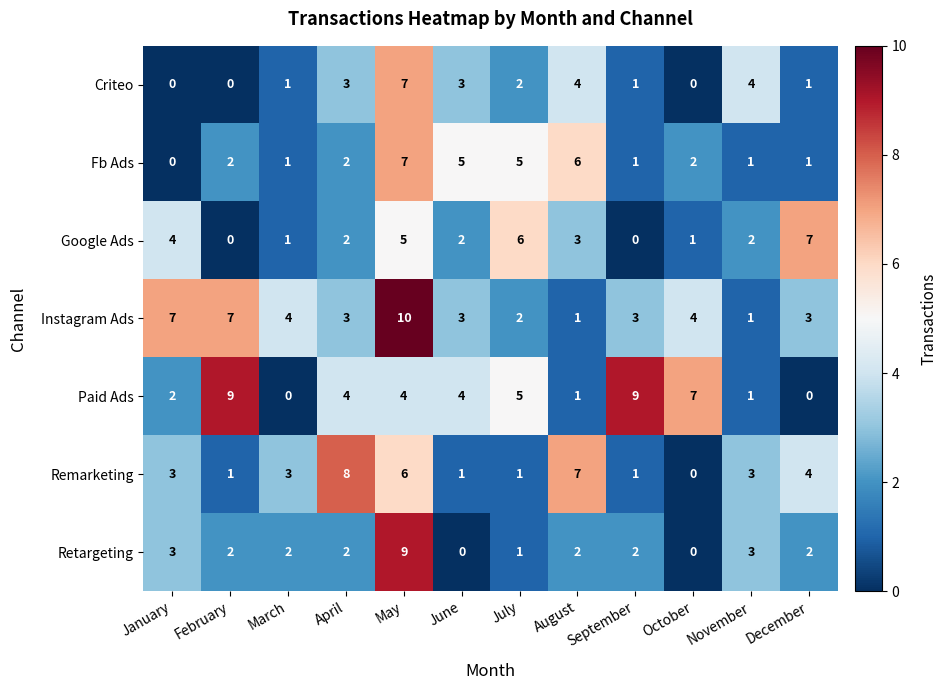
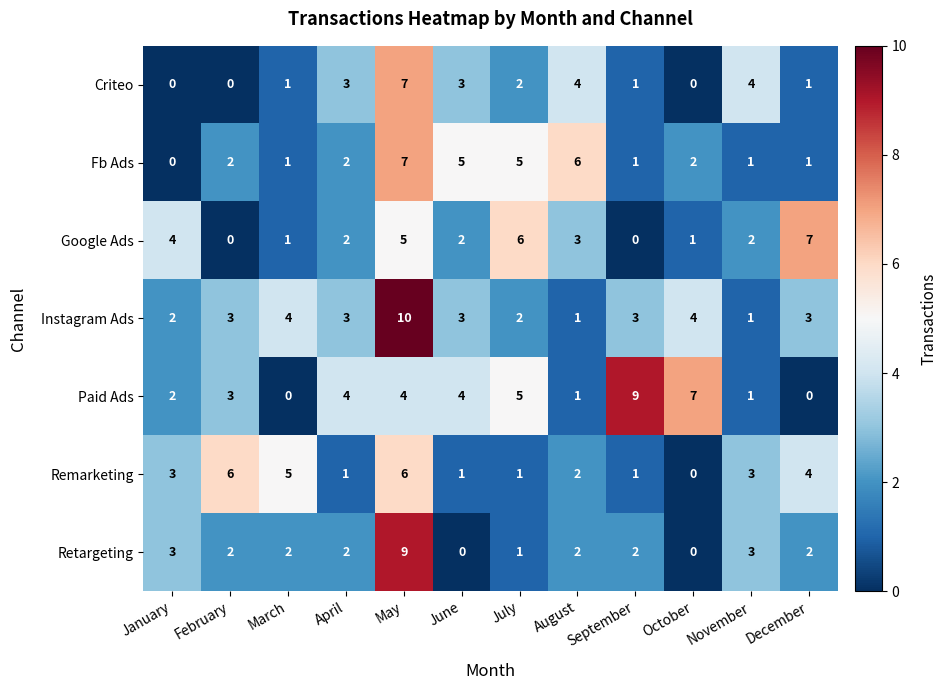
  {
    "Criteo": {
      "January": 0,
      "February": 0,
      "March": 1,
      "April": 3,
      "May": 7,
      "June": 3,
      "July": 2,
      "August": 4,
      "September": 1,
      "October": 0,
      "November": 4,
      "December": 1
    },
    "Fb Ads": {
      "January": 0,
      "February": 2,
      "March": 1,
      "April": 2,
      "May": 7,
      "June": 5,
      "July": 5,
      "August": 6,
      "September": 1,
      "October": 2,
      "November": 1,
      "December": 1
    },
    "Google Ads": {
      "January": 4,
      "February": 0,
      "March": 1,
      "April": 2,
      "May": 5,
      "June": 2,
      "July": 6,
      "August": 3,
      "September": 0,
      "October": 1,
      "November": 2,
      "December": 7
    },
    "Instagram Ads": {
-     "January": 7,
-     "February": 7,
+     "January": 2,
+     "February": 3,
      "March": 4,
      "April": 3,
      "May": 10,
      "June": 3,
      "July": 2,
      "August": 1,
      "September": 3,
      "October": 4,
      "November": 1,
      "December": 3
    },
    "Paid Ads": {
      "January": 2,
-     "February": 9,
+     "February": 3,
      "March": 0,
      "April": 4,
      "May": 4,
      "June": 4,
      "July": 5,
      "August": 1,
      "September": 9,
      "October": 7,
      "November": 1,
      "December": 0
    },
    "Remarketing": {
      "January": 3,
-     "February": 1,
-     "March": 3,
-     "April": 8,
+     "February": 6,
+     "March": 5,
+     "April": 1,
      "May": 6,
      "June": 1,
      "July": 1,
-     "August": 7,
+     "August": 2,
      "September": 1,
      "October": 0,
      "November": 3,
      "December": 4
    },
    "Retargeting": {
      "January": 3,
      "February": 2,
      "March": 2,
      "April": 2,
      "May": 9,
      "June": 0,
      "July": 1,
      "August": 2,
      "September": 2,
      "October": 0,
      "November": 3,
      "December": 2
    }
  }
